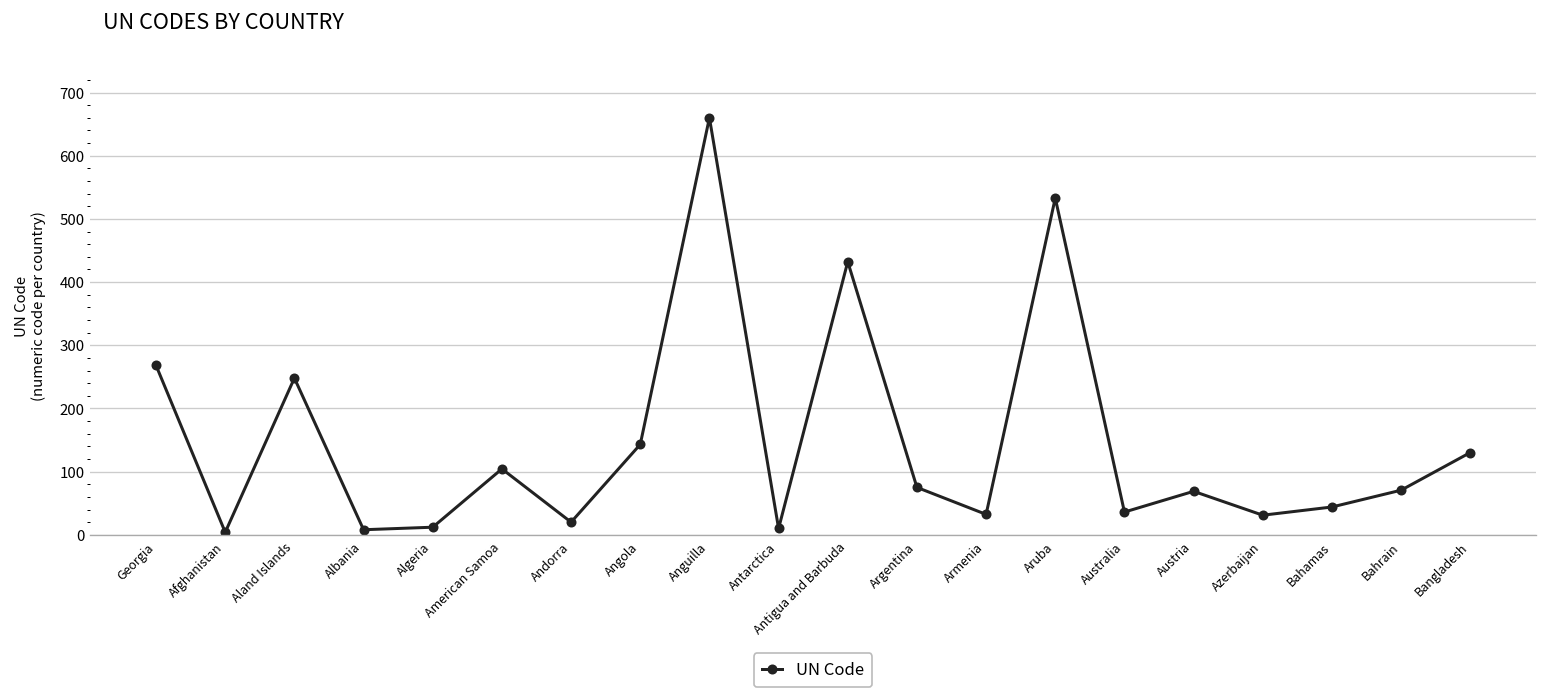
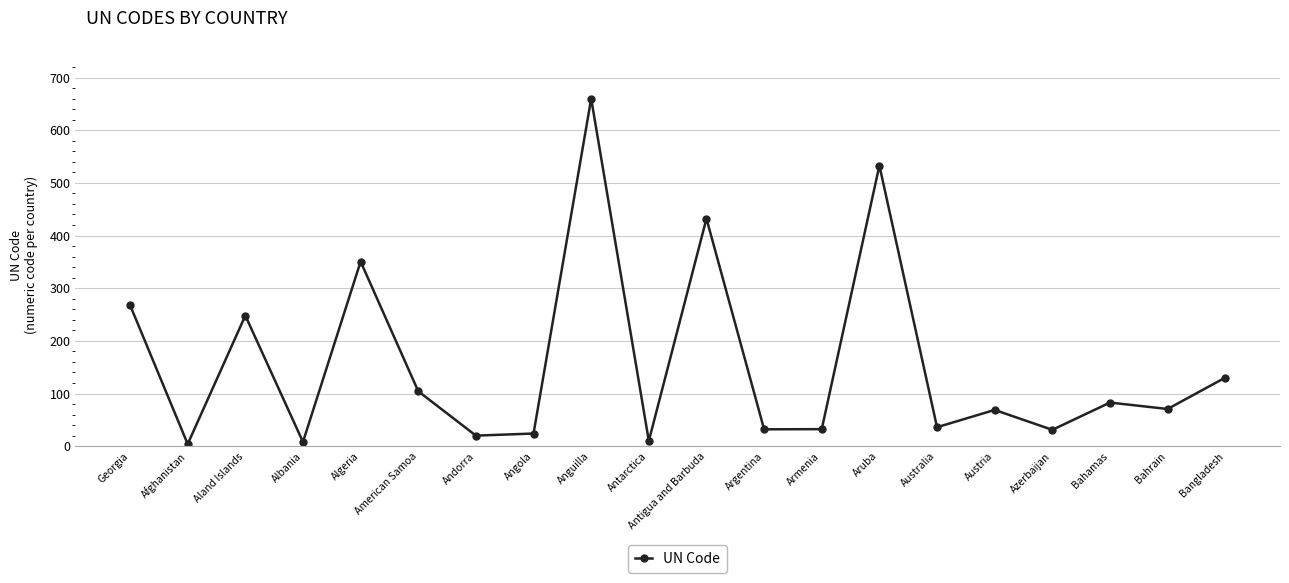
  {
    "Georgia": 270,
    "Afghanistan": 0,
    "Aland Islands": 250,
    "Albania": 10,
-   "Algeria": 10,
+   "Algeria": 350,
    "American Samoa": 100,
    "Andorra": 20,
-   "Angola": 140,
+   "Angola": 20,
    "Anguilla": 660,
    "Antarctica": 10,
    "Antigua and Barbuda": 430,
-   "Argentina": 80,
+   "Argentina": 30,
    "Armenia": 30,
    "Aruba": 530,
    "Australia": 40,
    "Austria": 70,
    "Azerbaijan": 30,
-   "Bahamas": 40,
+   "Bahamas": 80,
    "Bahrain": 70,
    "Bangladesh": 130
  }
